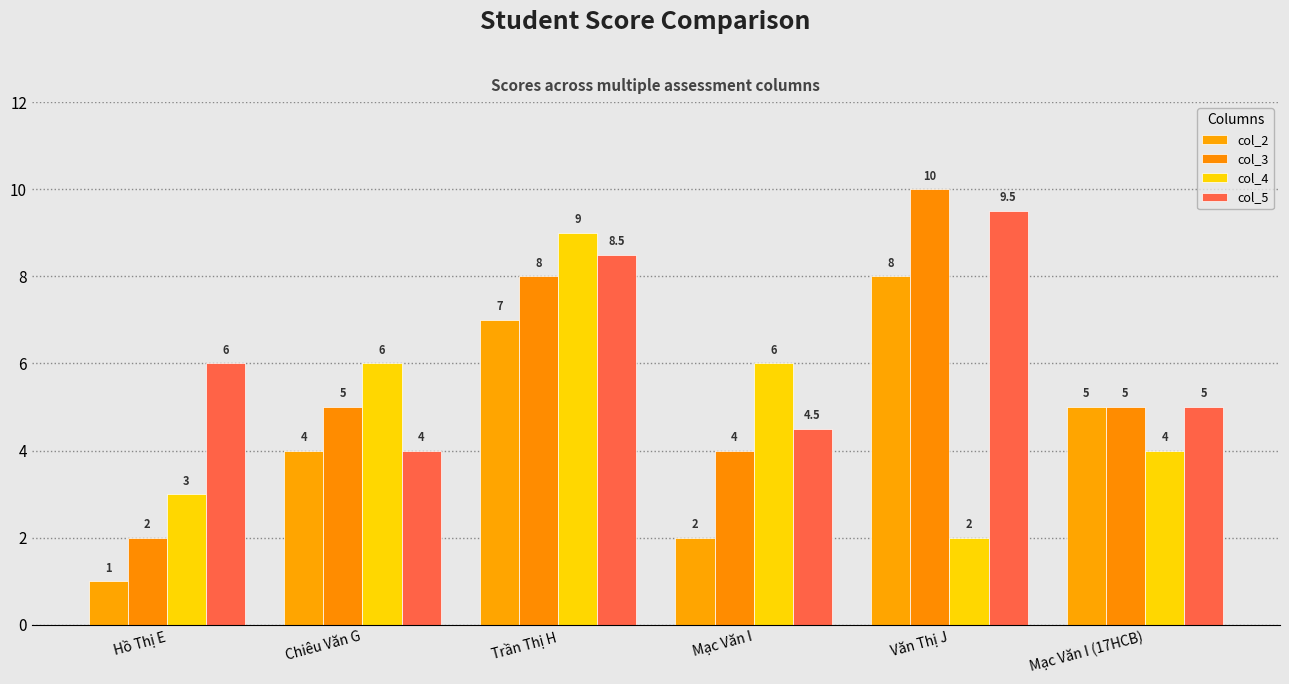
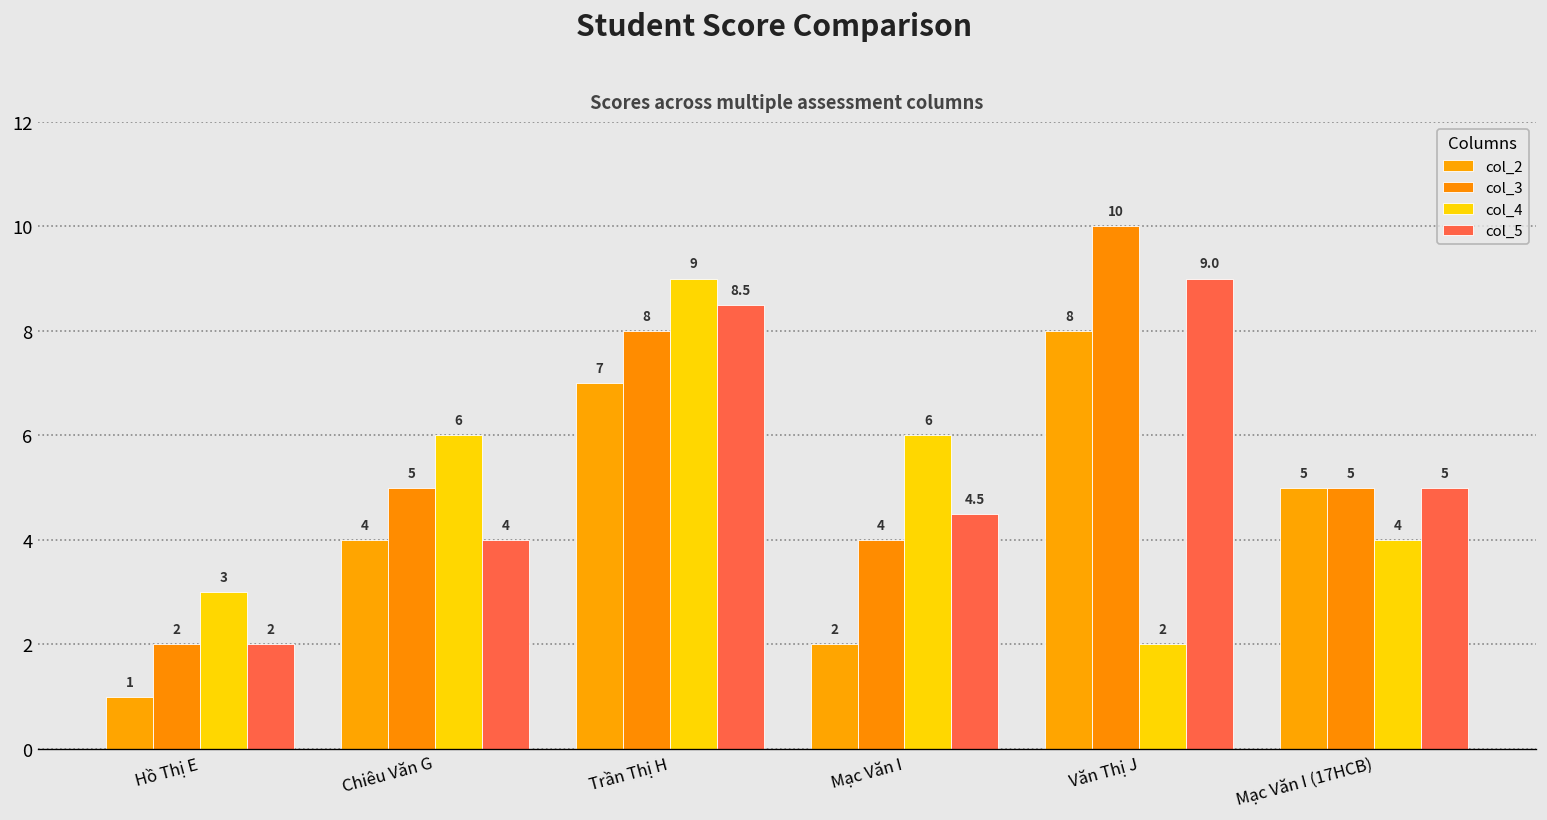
  {
    "col_5": {
-     "Hồ Thị E": 6,
+     "Hồ Thị E": 2,
      "Chiêu Văn G": 4,
      "Trần Thị H": 8.5,
      "Mạc Văn I": 4.5,
-     "Văn Thị J": 9.5,
+     "Văn Thị J": 9.0,
      "Mạc Văn I (17HCB)": 5
    }
  }
